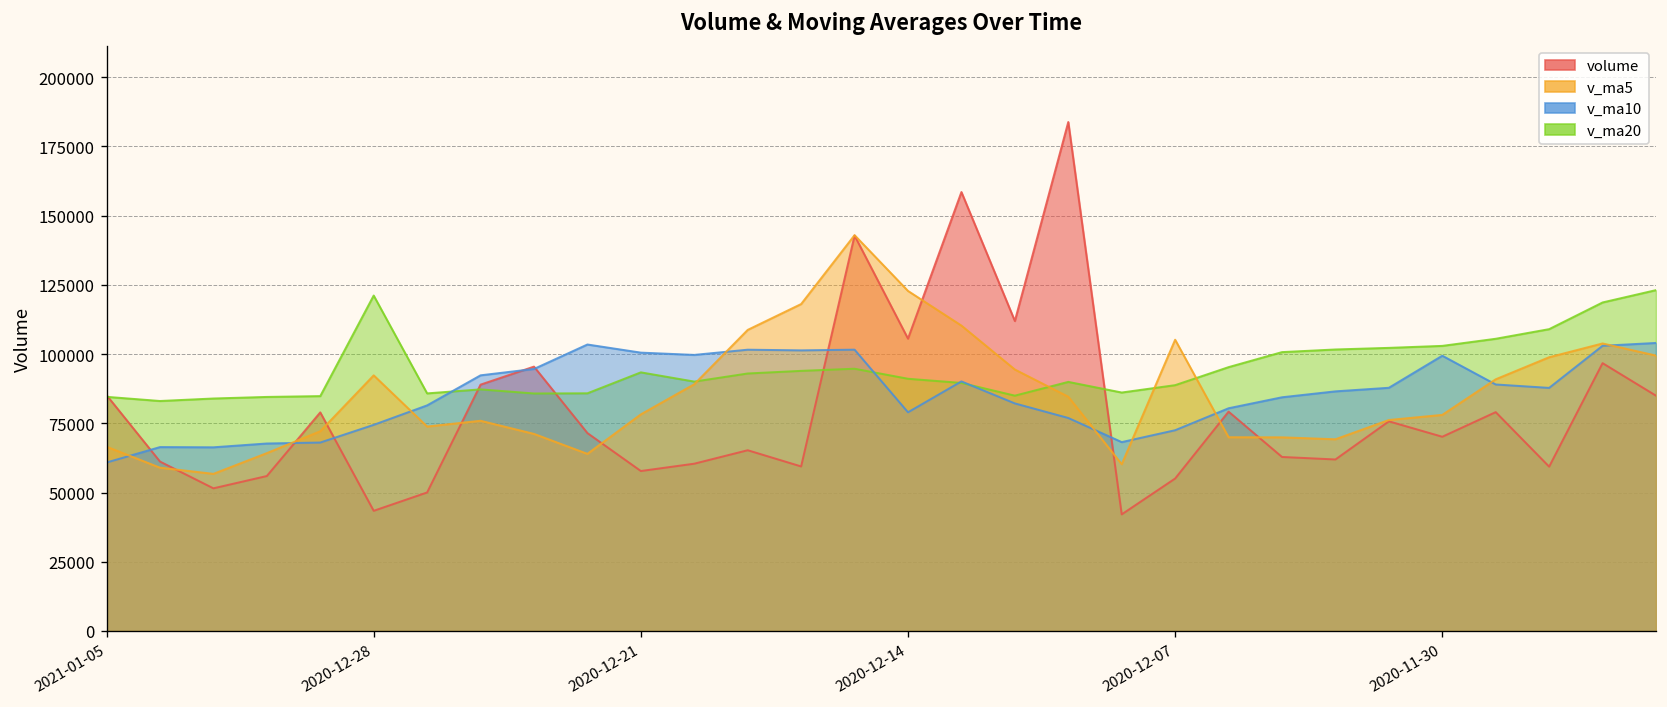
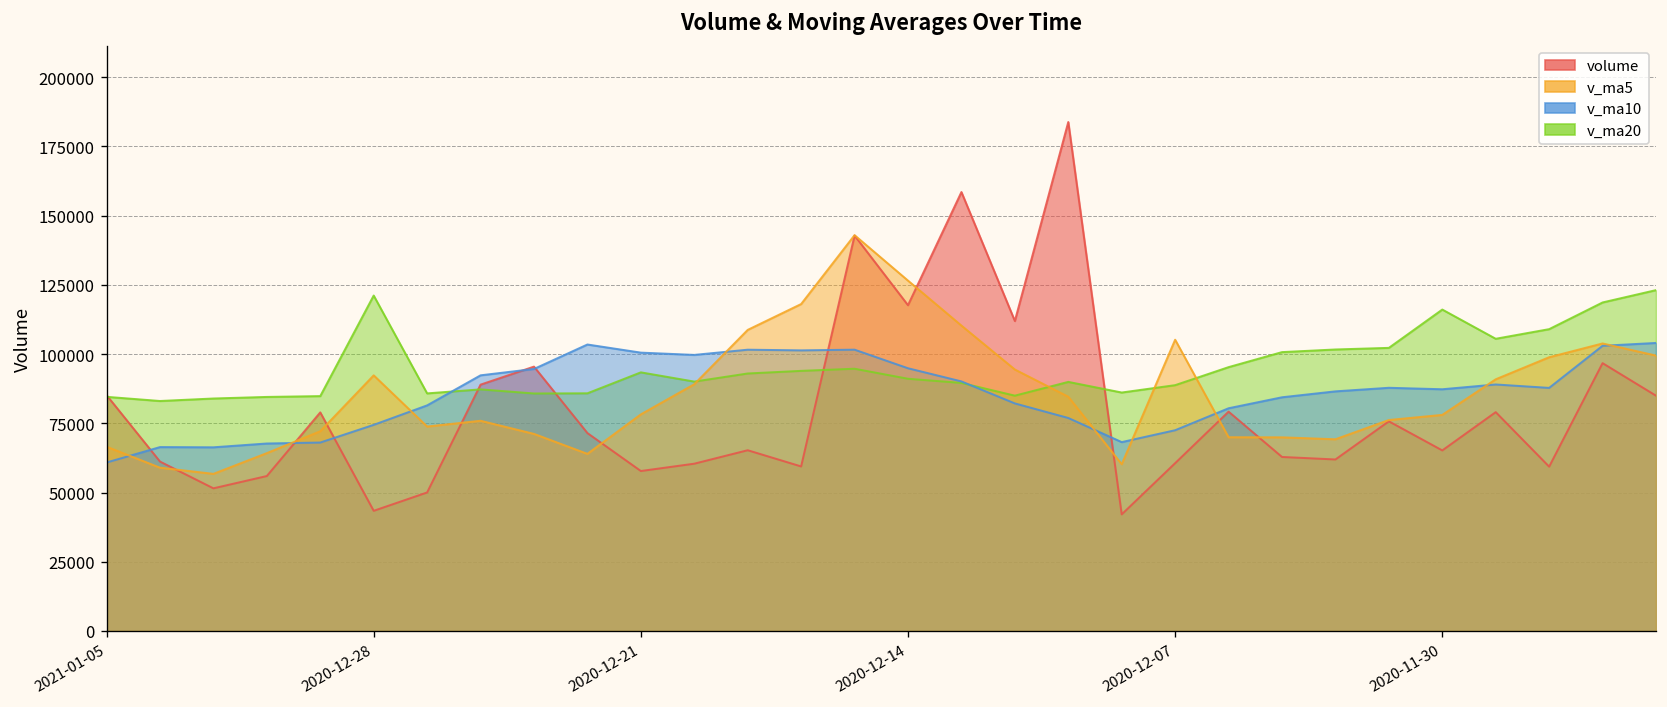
  {
    "volume": {
      "2020-12-28": 43000,
      "2020-12-21": 58000,
-     "2020-12-14": 106000,
-     "2020-12-07": 55000,
-     "2020-11-30": 70000
+     "2020-12-14": 118000,
+     "2020-12-07": 61000,
+     "2020-11-30": 65000
    },
    "v_ma20": {
      "2020-12-28": 121000,
      "2020-12-21": 93000,
      "2020-12-14": 91000,
      "2020-12-07": 89000,
-     "2020-11-30": 103000
+     "2020-11-30": 116000
    },
    "v_ma10": {
      "2021-01-05": 61000,
      "2020-12-28": 74000,
      "2020-12-21": 101000,
-     "2020-12-14": 79000,
+     "2020-12-14": 95000,
      "2020-12-07": 72000,
-     "2020-11-30": 99000
+     "2020-11-30": 87000
    },
    "v_ma5": {
      "2021-01-05": 67000,
      "2020-12-28": 92000,
      "2020-12-21": 78000,
-     "2020-12-14": 123000,
+     "2020-12-14": 127000,
      "2020-12-07": 105000,
      "2020-11-30": 78000
    }
  }
